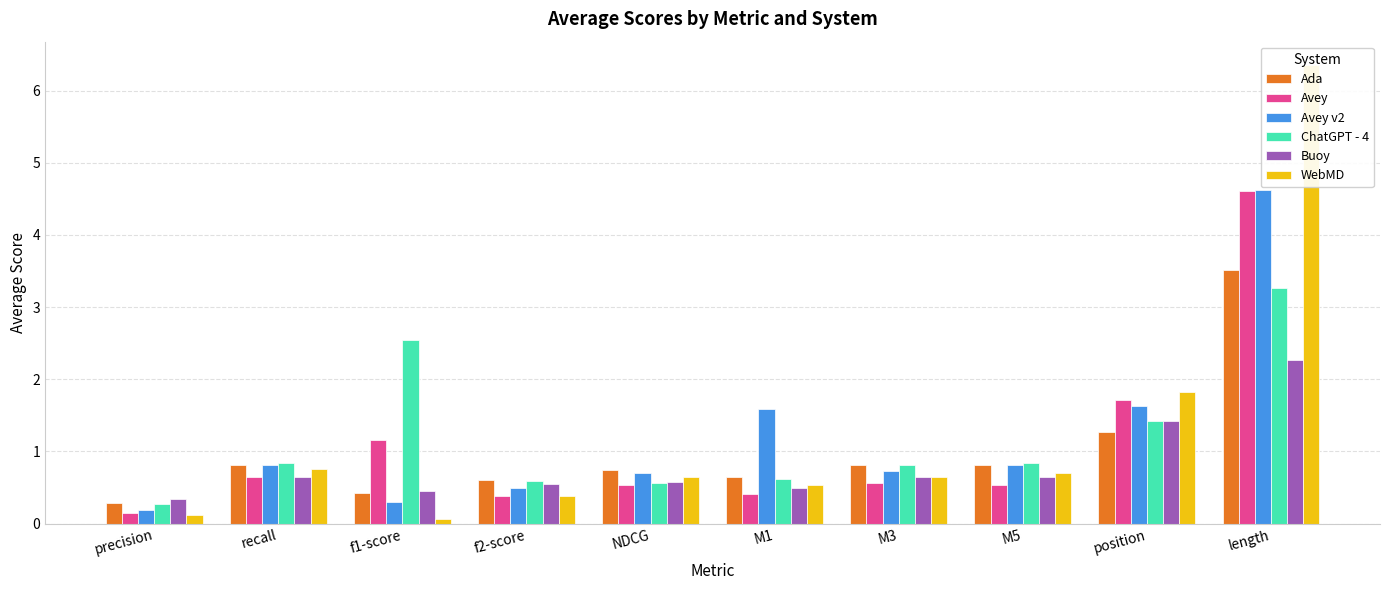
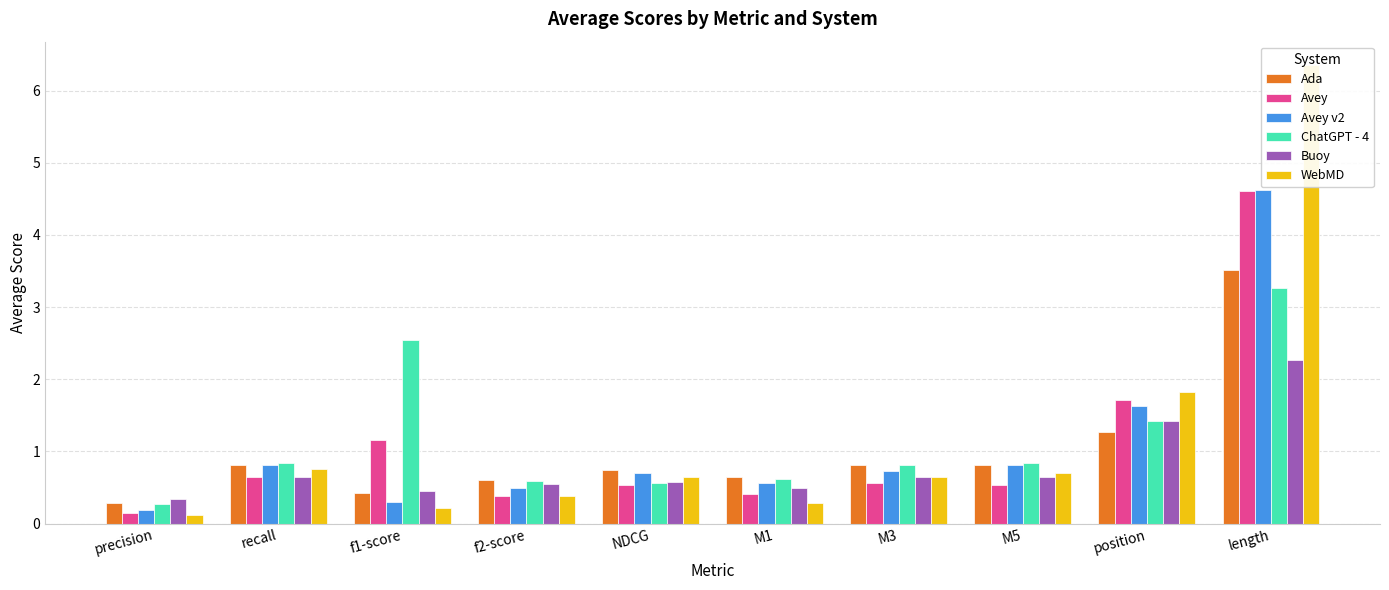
  {
    "Ada": {
      "precision": 0.3,
      "recall": 0.8,
      "f1-score": 0.4,
      "f2-score": 0.6,
      "NDCG": 0.7,
      "M1": 0.6,
      "M3": 0.8,
      "M5": 0.8,
      "position": 1.3,
      "length": 3.5
    },
    "Avey": {
      "precision": 0.1,
      "recall": 0.6,
      "f1-score": 1.2,
      "f2-score": 0.4,
      "NDCG": 0.5,
      "M1": 0.4,
      "M3": 0.6,
      "M5": 0.5,
      "position": 1.7,
      "length": 4.6
    },
    "Avey v2": {
      "precision": 0.2,
      "recall": 0.8,
      "f1-score": 0.3,
      "f2-score": 0.5,
      "NDCG": 0.7,
-     "M1": 1.6,
+     "M1": 0.6,
      "M3": 0.7,
      "M5": 0.8,
      "position": 1.6,
      "length": 4.6
    },
    "ChatGPT - 4": {
      "precision": 0.3,
      "recall": 0.8,
      "f1-score": 2.6,
      "f2-score": 0.6,
      "NDCG": 0.6,
      "M1": 0.6,
      "M3": 0.8,
      "M5": 0.8,
      "position": 1.4,
      "length": 3.3
    },
    "Buoy": {
      "precision": 0.3,
      "recall": 0.6,
      "f1-score": 0.4,
      "f2-score": 0.5,
      "NDCG": 0.6,
      "M1": 0.5,
      "M3": 0.6,
      "M5": 0.6,
      "position": 1.4,
      "length": 2.3
    },
    "WebMD": {
      "precision": 0.1,
      "recall": 0.8,
-     "f1-score": 0.1,
+     "f1-score": 0.2,
      "f2-score": 0.4,
      "NDCG": 0.6,
-     "M1": 0.5,
+     "M1": 0.3,
      "M3": 0.6,
      "M5": 0.7,
      "position": 1.8
    }
  }
